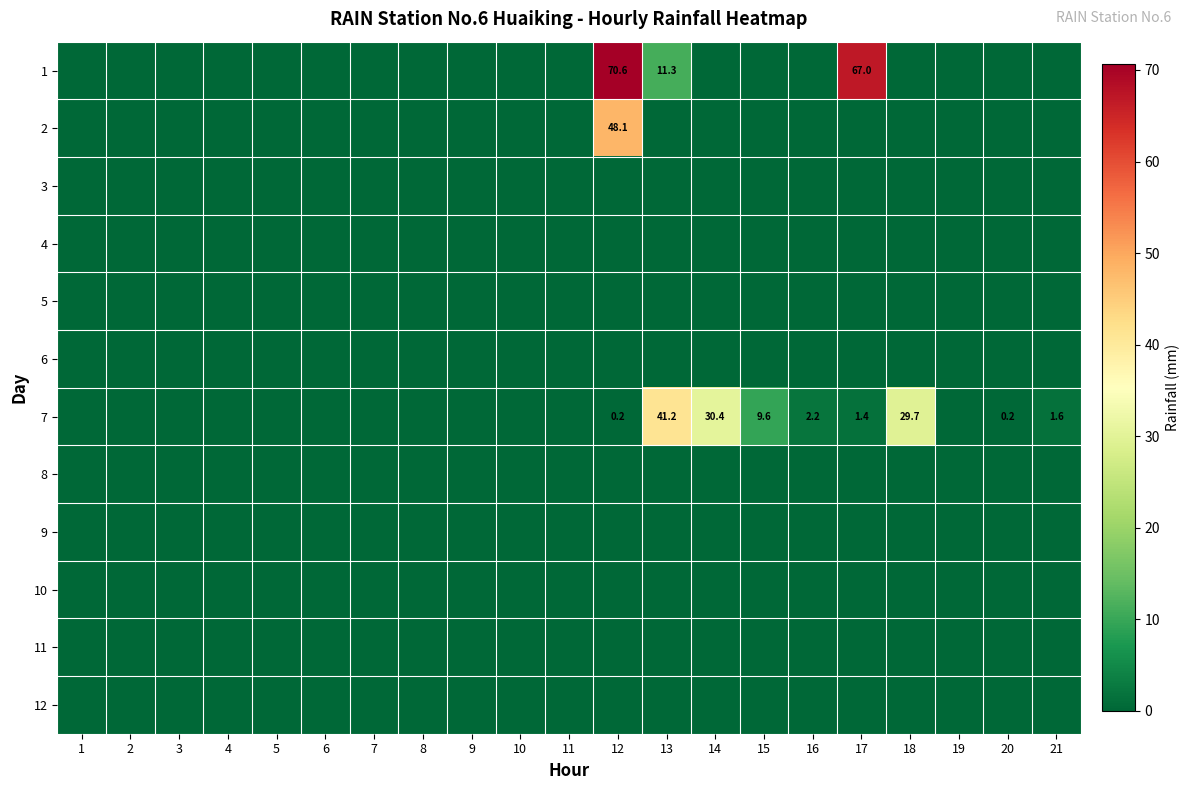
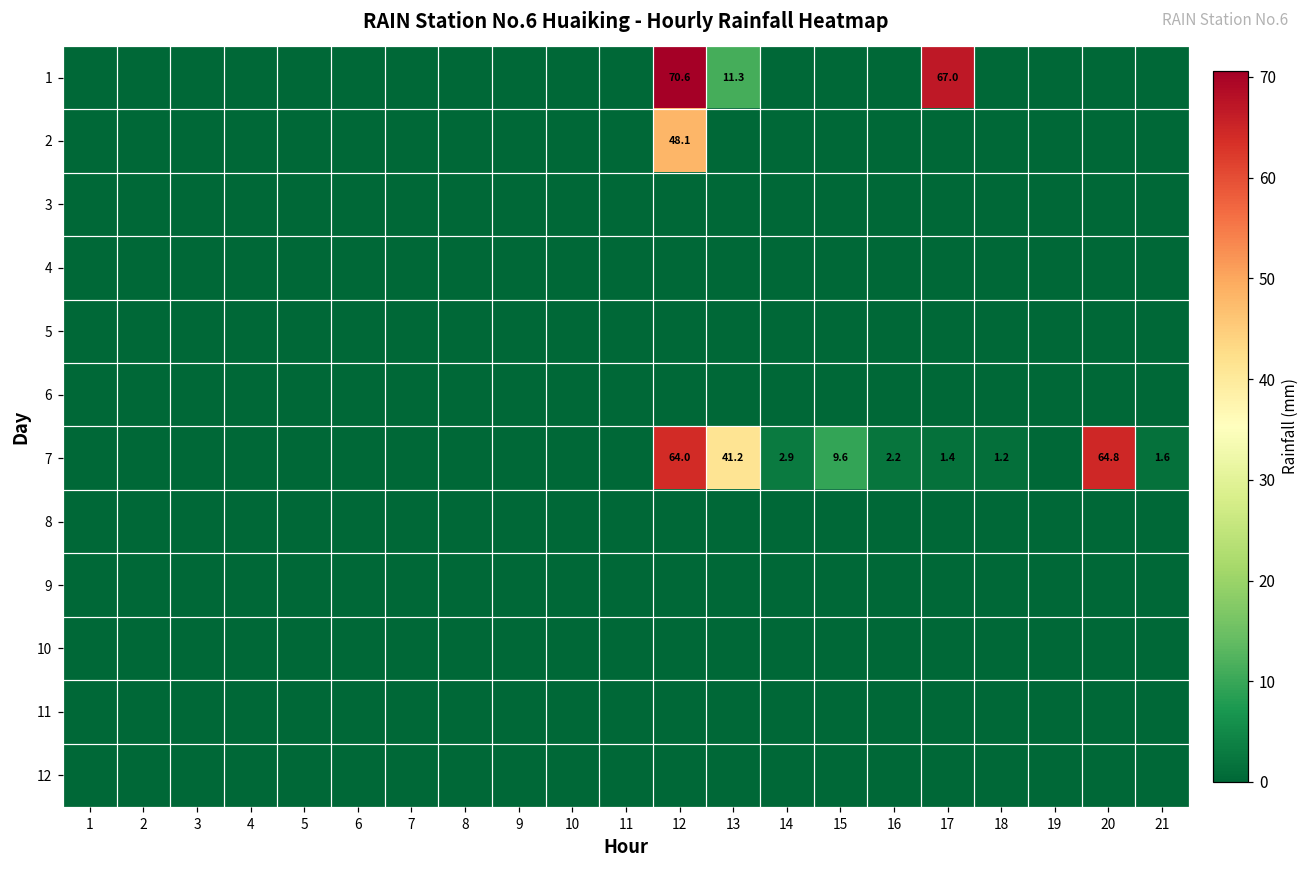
  {
    "1": {
      "12": 70.6,
      "13": 11.3,
      "17": 67.0
    },
    "2": {
      "12": 48.1
    },
    "7": {
-     "12": 0.2,
+     "12": 64.0,
      "13": 41.2,
-     "14": 30.4,
+     "14": 2.9,
      "15": 9.6,
      "16": 2.2,
      "17": 1.4,
-     "18": 29.7,
-     "20": 0.2,
+     "18": 1.2,
+     "20": 64.8,
      "21": 1.6
    }
  }
